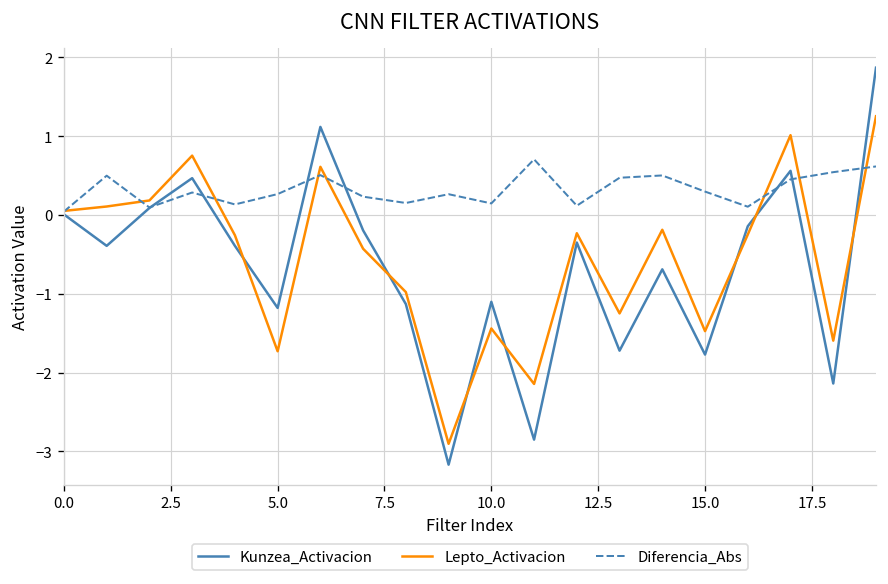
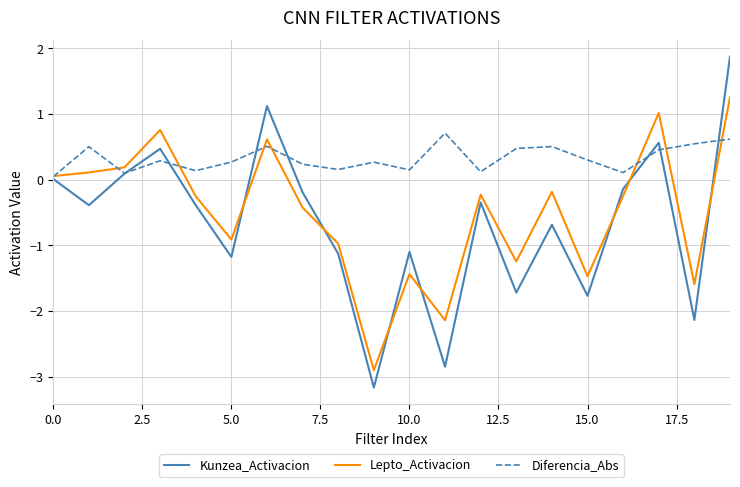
  {
    "Lepto_Activacion": {
-     "5.0": -1.7,
+     "5.0": -0.9,
      "10.0": -1.4,
      "15.0": -1.5
    }
  }
